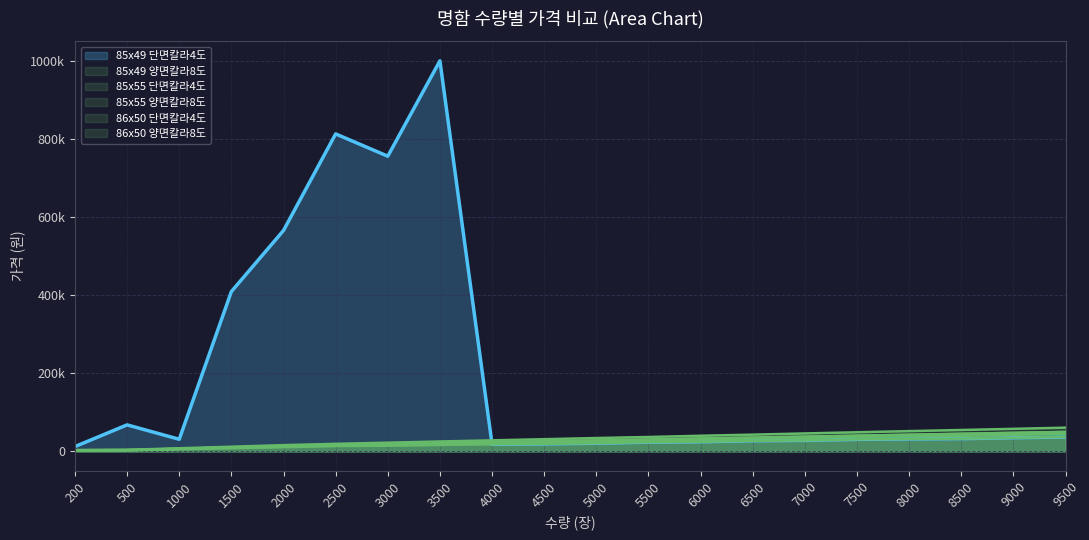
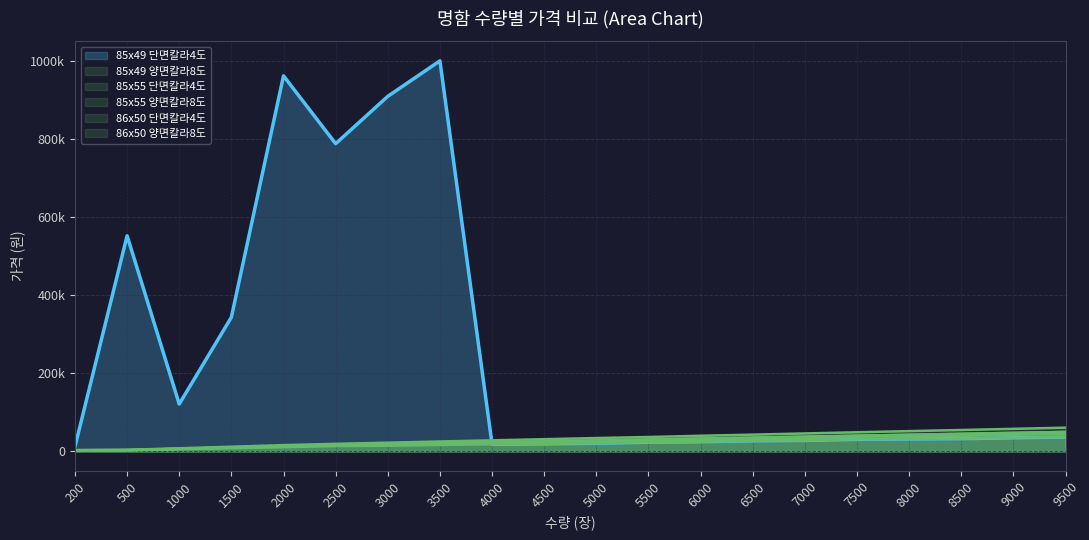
  {
    "85x49 단면칼라4도": {
      "200": 10000,
-     "500": 70000,
-     "1000": 30000,
-     "1500": 410000,
-     "2000": 570000,
-     "2500": 810000,
-     "3000": 760000,
+     "500": 550000,
+     "1000": 120000,
+     "1500": 340000,
+     "2000": 960000,
+     "2500": 790000,
+     "3000": 910000,
      "3500": 1000000
    }
  }
